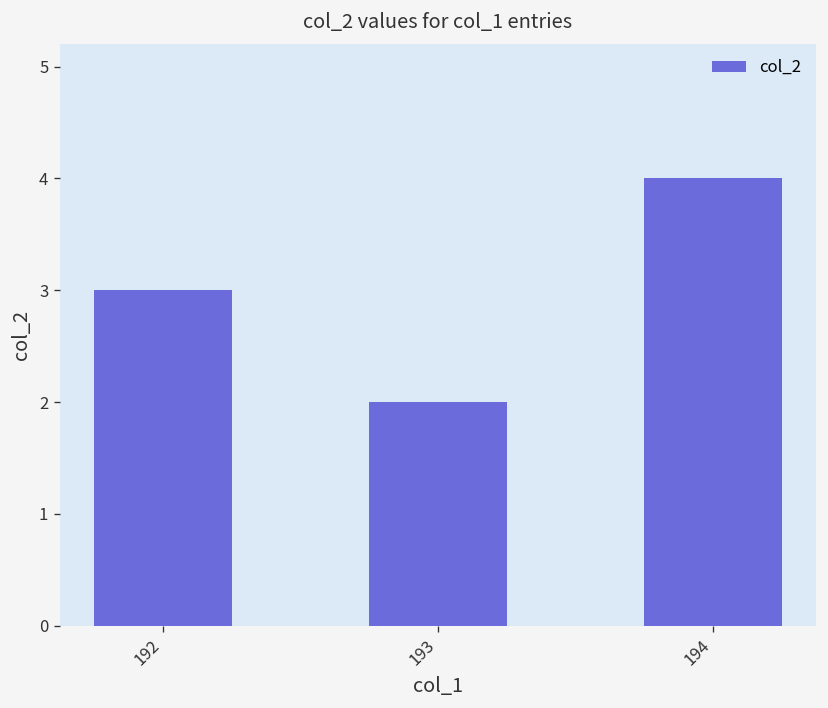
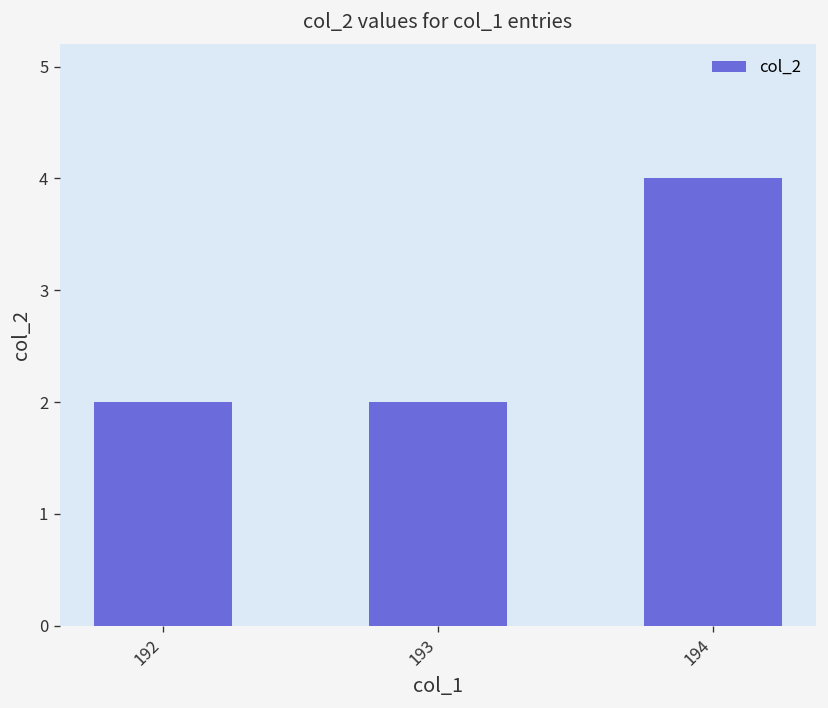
  {
-   "192": 3,
+   "192": 2,
    "193": 2,
    "194": 4
  }
